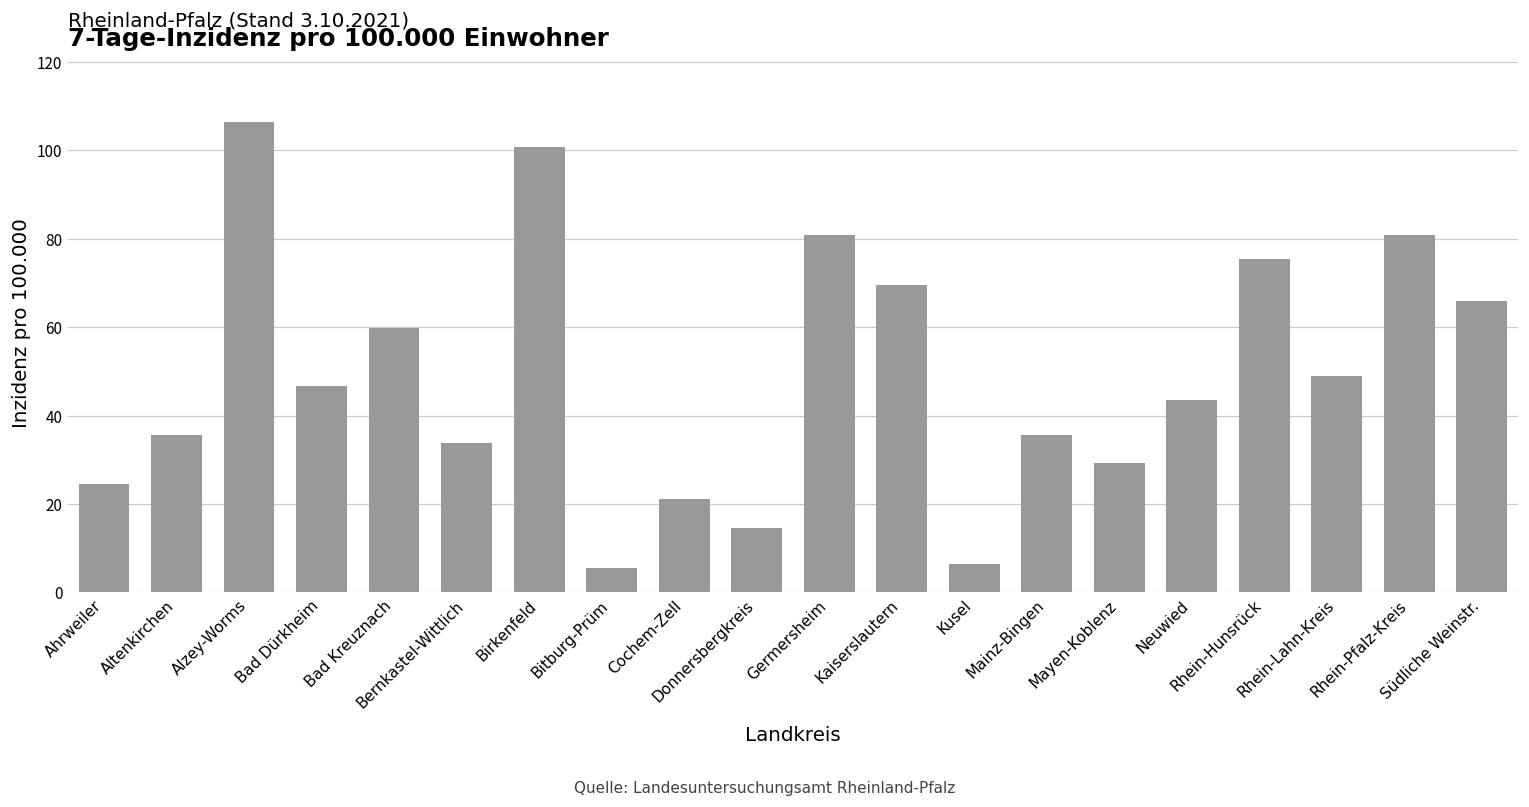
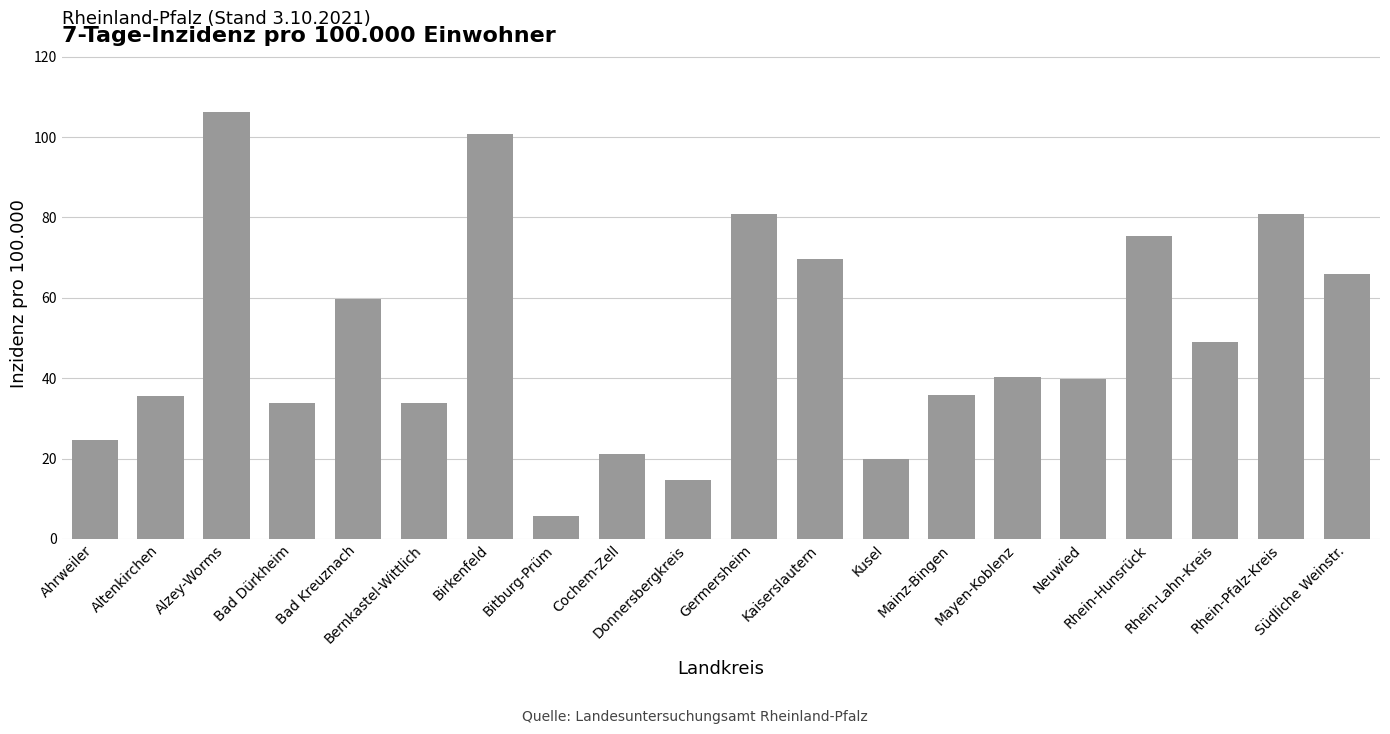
  {
    "Ahrweiler": 25,
    "Altenkirchen": 36,
    "Alzey-Worms": 106,
-   "Bad Dürkheim": 47,
+   "Bad Dürkheim": 34,
    "Bad Kreuznach": 60,
    "Bernkastel-Wittlich": 34,
    "Birkenfeld": 101,
    "Bitburg-Prüm": 6,
    "Cochem-Zell": 21,
    "Donnersbergkreis": 15,
    "Germersheim": 81,
    "Kaiserslautern": 70,
-   "Kusel": 7,
+   "Kusel": 20,
    "Mainz-Bingen": 36,
-   "Mayen-Koblenz": 29,
-   "Neuwied": 44,
+   "Mayen-Koblenz": 40,
+   "Neuwied": 40,
    "Rhein-Hunsrück": 75,
    "Rhein-Lahn-Kreis": 49,
    "Rhein-Pfalz-Kreis": 81,
    "Südliche Weinstr.": 66
  }
